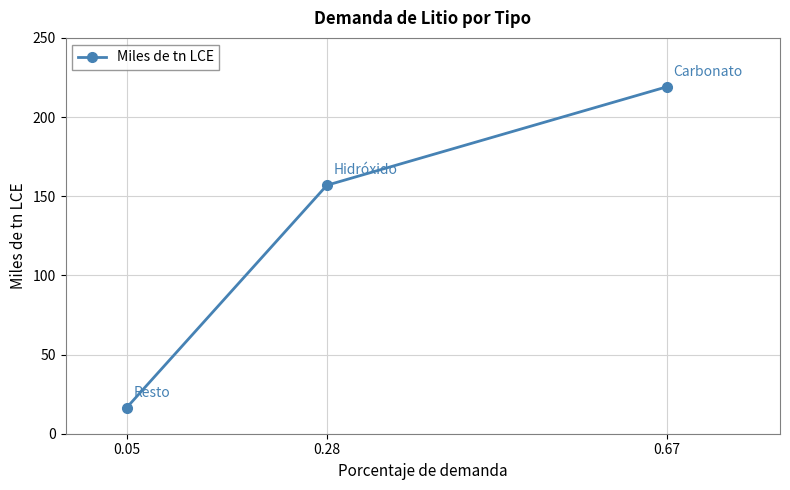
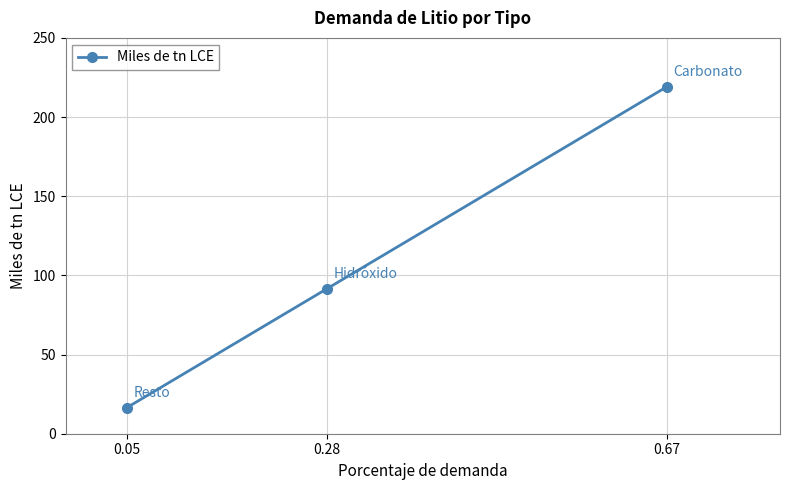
  {
    "0.05": 16,
-   "0.28": 157,
+   "0.28": 92,
    "0.67": 219
  }
